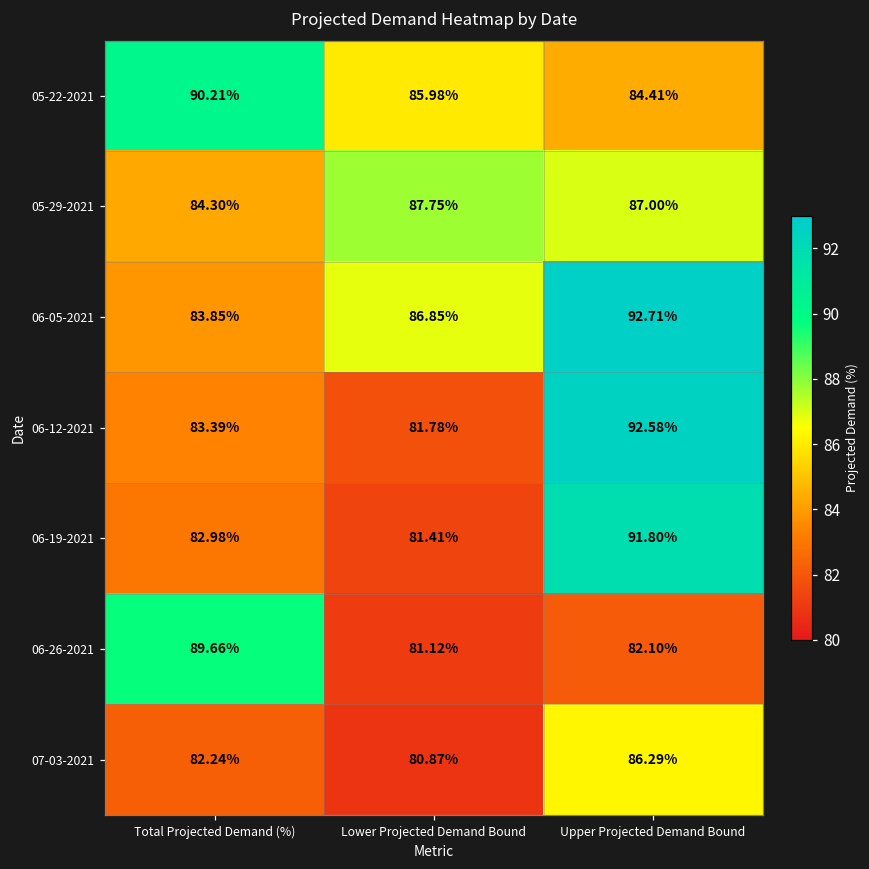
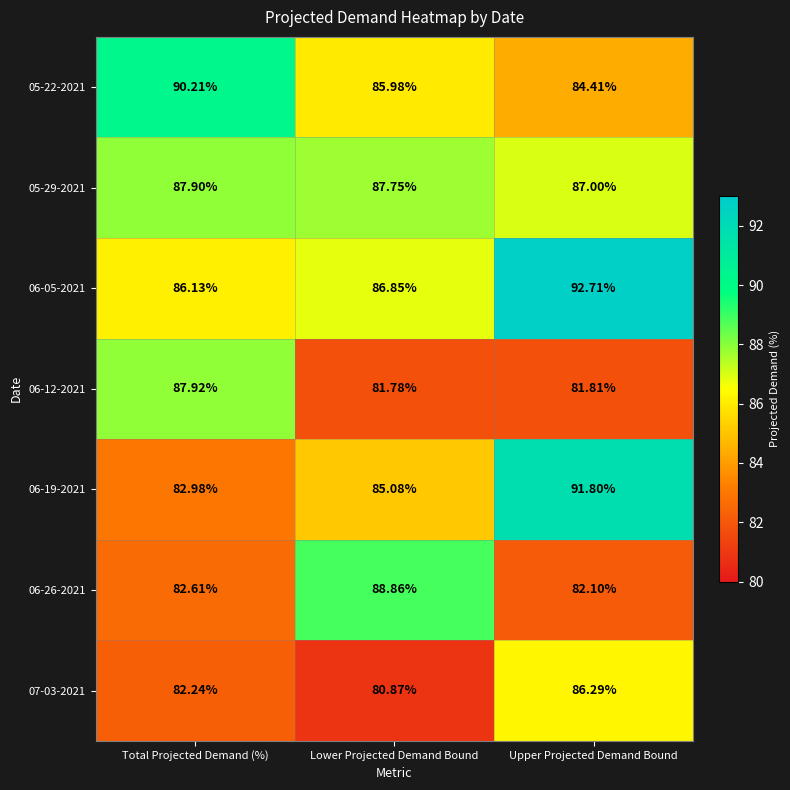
  {
    "05-22-2021": {
      "Total Projected Demand (%)": "90.21%",
      "Lower Projected Demand Bound": "85.98%",
      "Upper Projected Demand Bound": "84.41%"
    },
    "05-29-2021": {
-     "Total Projected Demand (%)": "84.30%",
+     "Total Projected Demand (%)": "87.90%",
      "Lower Projected Demand Bound": "87.75%",
      "Upper Projected Demand Bound": "87.00%"
    },
    "06-05-2021": {
-     "Total Projected Demand (%)": "83.85%",
+     "Total Projected Demand (%)": "86.13%",
      "Lower Projected Demand Bound": "86.85%",
      "Upper Projected Demand Bound": "92.71%"
    },
    "06-12-2021": {
-     "Total Projected Demand (%)": "83.39%",
+     "Total Projected Demand (%)": "87.92%",
      "Lower Projected Demand Bound": "81.78%",
-     "Upper Projected Demand Bound": "92.58%"
+     "Upper Projected Demand Bound": "81.81%"
    },
    "06-19-2021": {
      "Total Projected Demand (%)": "82.98%",
-     "Lower Projected Demand Bound": "81.41%",
+     "Lower Projected Demand Bound": "85.08%",
      "Upper Projected Demand Bound": "91.80%"
    },
    "06-26-2021": {
-     "Total Projected Demand (%)": "89.66%",
-     "Lower Projected Demand Bound": "81.12%",
+     "Total Projected Demand (%)": "82.61%",
+     "Lower Projected Demand Bound": "88.86%",
      "Upper Projected Demand Bound": "82.10%"
    },
    "07-03-2021": {
      "Total Projected Demand (%)": "82.24%",
      "Lower Projected Demand Bound": "80.87%",
      "Upper Projected Demand Bound": "86.29%"
    }
  }
